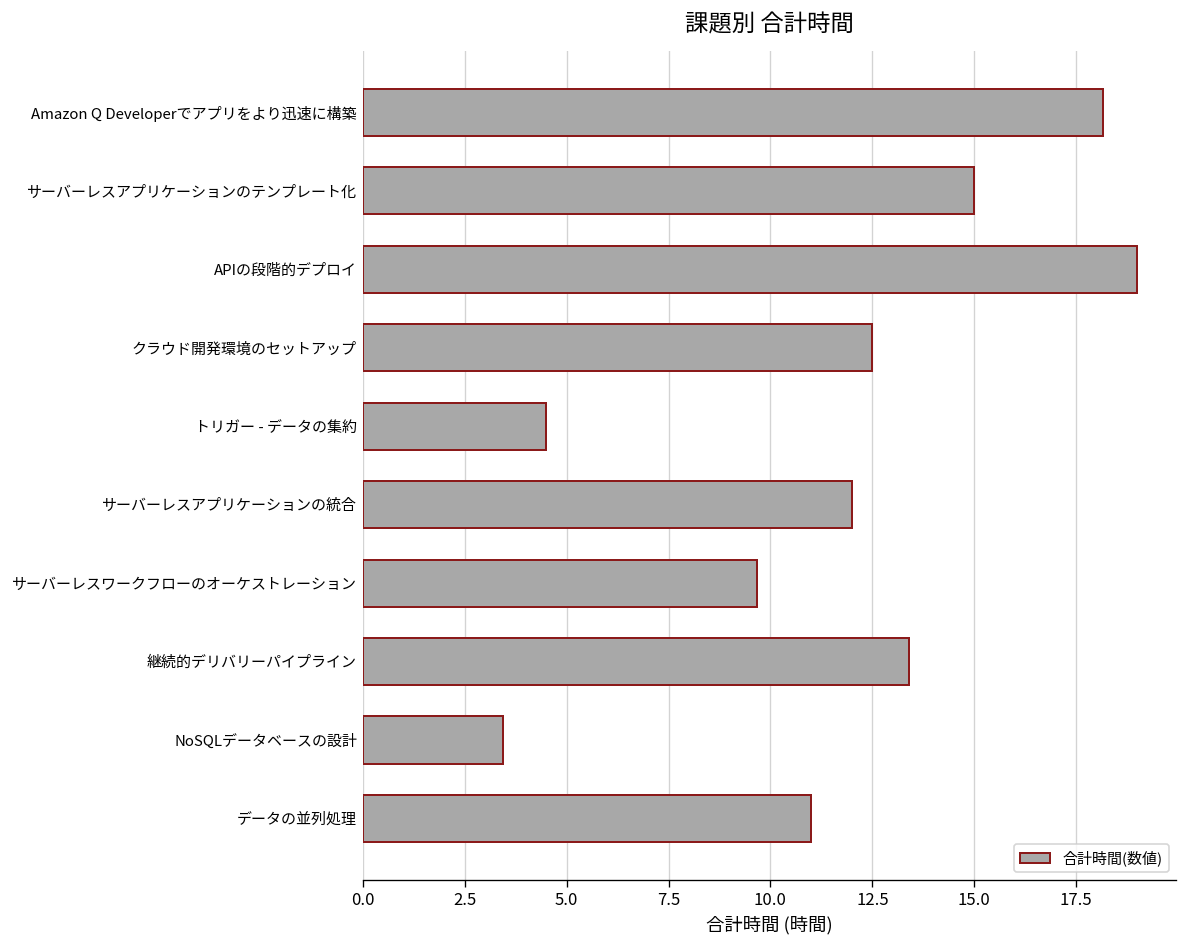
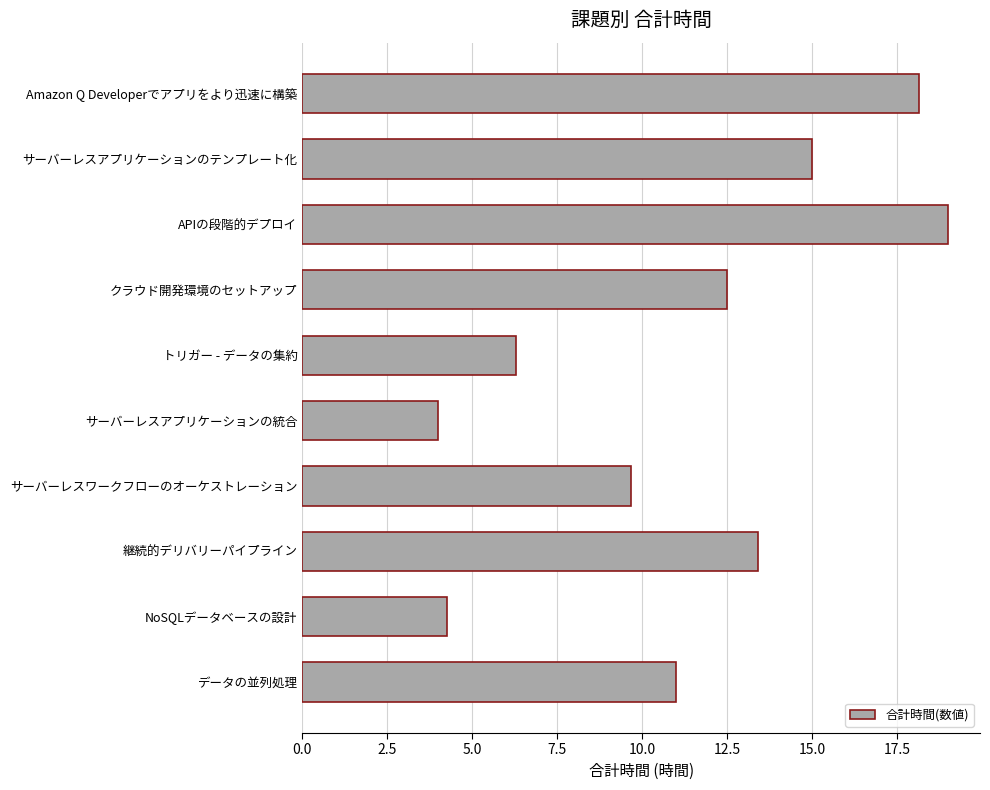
  {
    "Amazon Q Developerでアプリをより迅速に構築": 18.2,
    "サーバーレスアプリケーションのテンプレート化": 15.0,
    "APIの段階的デプロイ": 19.0,
    "クラウド開発環境のセットアップ": 12.5,
-   "トリガー - データの集約": 4.5,
-   "サーバーレスアプリケーションの統合": 12,
+   "トリガー - データの集約": 6.3,
+   "サーバーレスアプリケーションの統合": 4,
    "サーバーレスワークフローのオーケストレーション": 9.7,
    "継続的デリバリーパイプライン": 13.4,
-   "NoSQLデータベースの設計": 3.4,
+   "NoSQLデータベースの設計": 4.3,
    "データの並列処理": 11.0
  }
